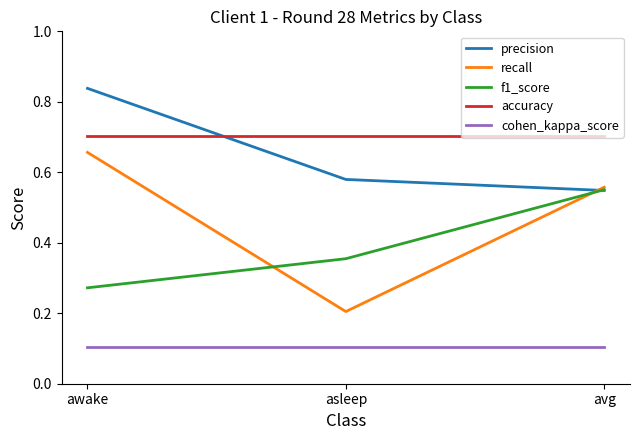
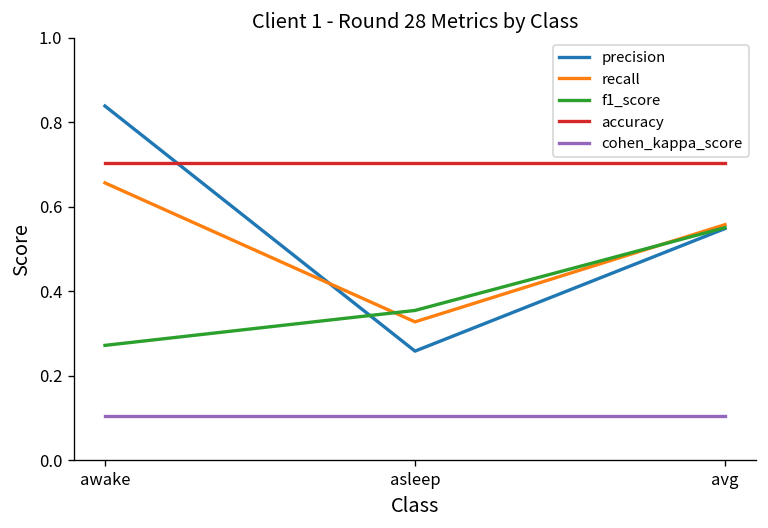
  {
    "precision": {
      "awake": 0.84,
-     "asleep": 0.58
+     "asleep": 0.26
    },
    "recall": {
      "awake": 0.66,
-     "asleep": 0.20
+     "asleep": 0.33
    },
    "f1_score": {
      "awake": 0.27,
      "asleep": 0.35
    },
    "accuracy": {
      "awake": 0.70,
      "asleep": 0.70
    },
    "cohen_kappa_score": {
      "awake": 0.10,
      "asleep": 0.10,
      "avg": 0.10
    }
  }
